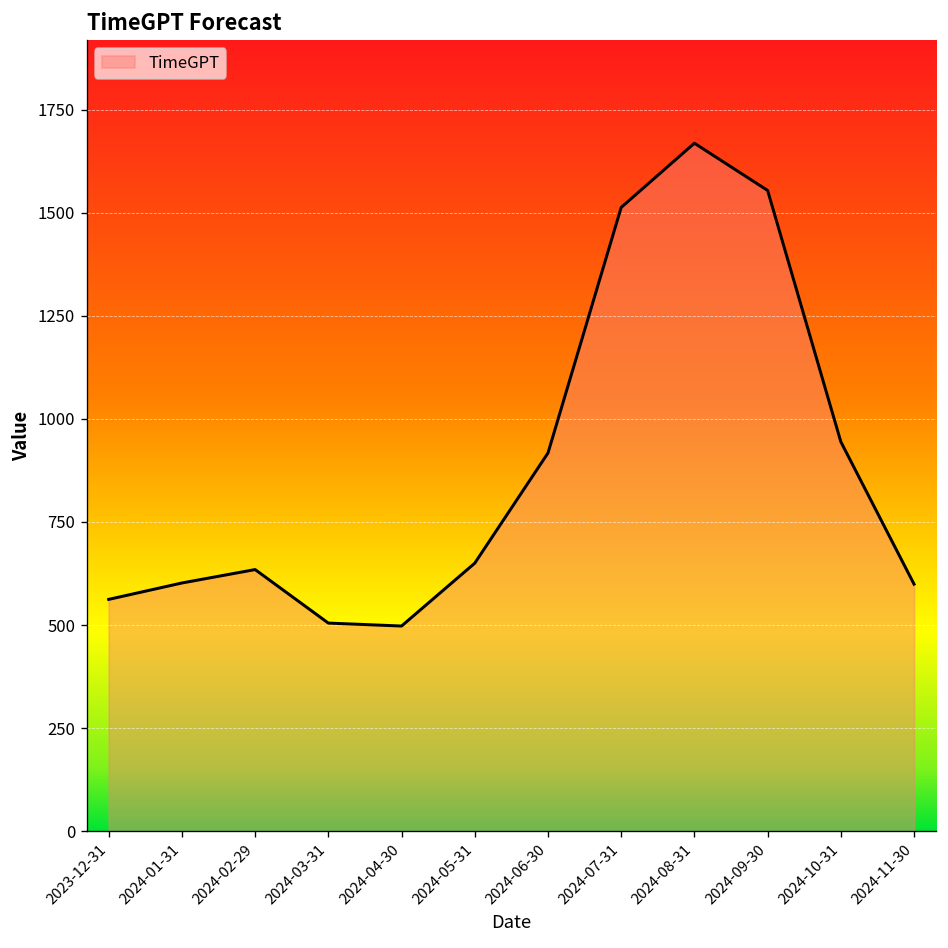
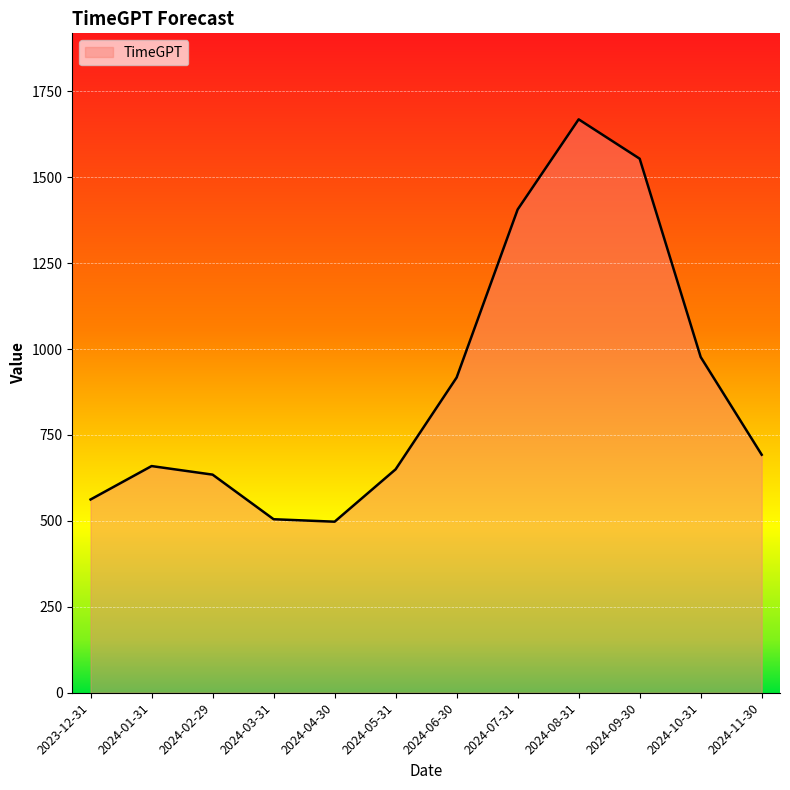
  {
    "2023-12-31": 560,
-   "2024-01-31": 600,
+   "2024-01-31": 660,
    "2024-02-29": 630,
    "2024-03-31": 500,
    "2024-04-30": 500,
    "2024-05-31": 650,
    "2024-06-30": 920,
-   "2024-07-31": 1510,
+   "2024-07-31": 1410,
    "2024-08-31": 1670,
    "2024-09-30": 1550,
-   "2024-10-31": 940,
-   "2024-11-30": 600
+   "2024-10-31": 980,
+   "2024-11-30": 690
  }
